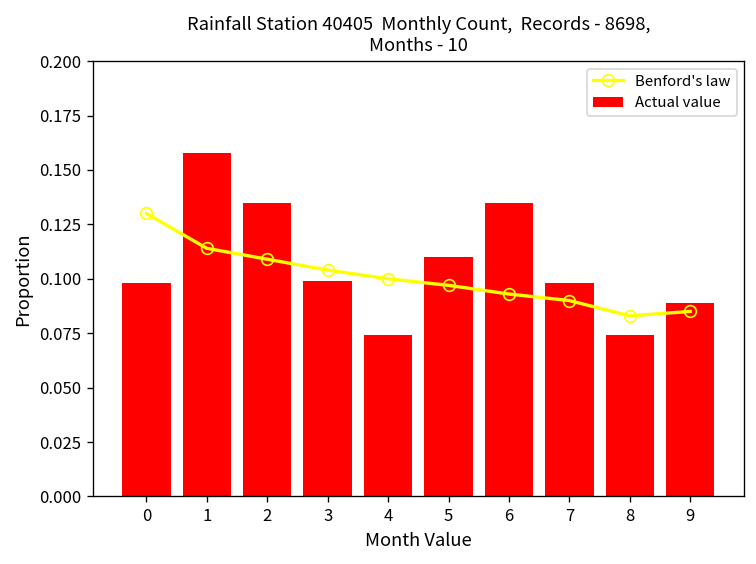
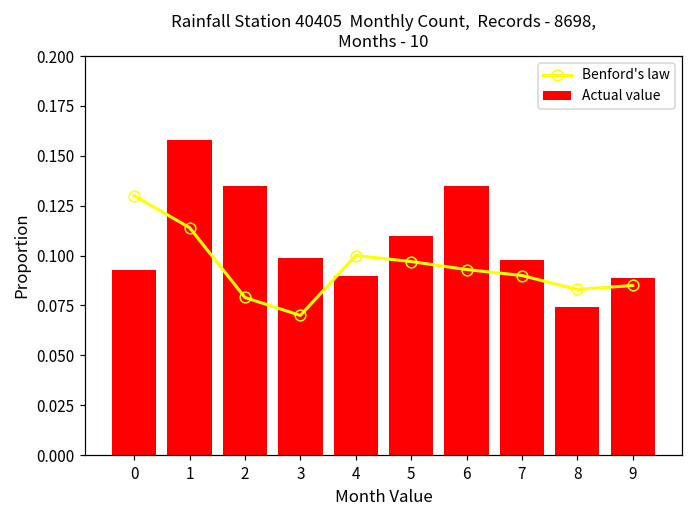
  {
    "Actual value": {
-     "0": 0.098,
+     "0": 0.093,
      "1": 0.158,
      "2": 0.135,
      "3": 0.099,
-     "4": 0.074,
+     "4": 0.090,
      "5": 0.110,
      "6": 0.135,
      "7": 0.098,
      "8": 0.074,
      "9": 0.089
    },
    "Benford's law": {
      "0": 0.130,
      "1": 0.114,
-     "2": 0.109,
-     "3": 0.104,
+     "2": 0.079,
+     "3": 0.070,
      "4": 0.100,
      "5": 0.097,
      "6": 0.093,
      "7": 0.090,
      "8": 0.083,
      "9": 0.085
    }
  }
